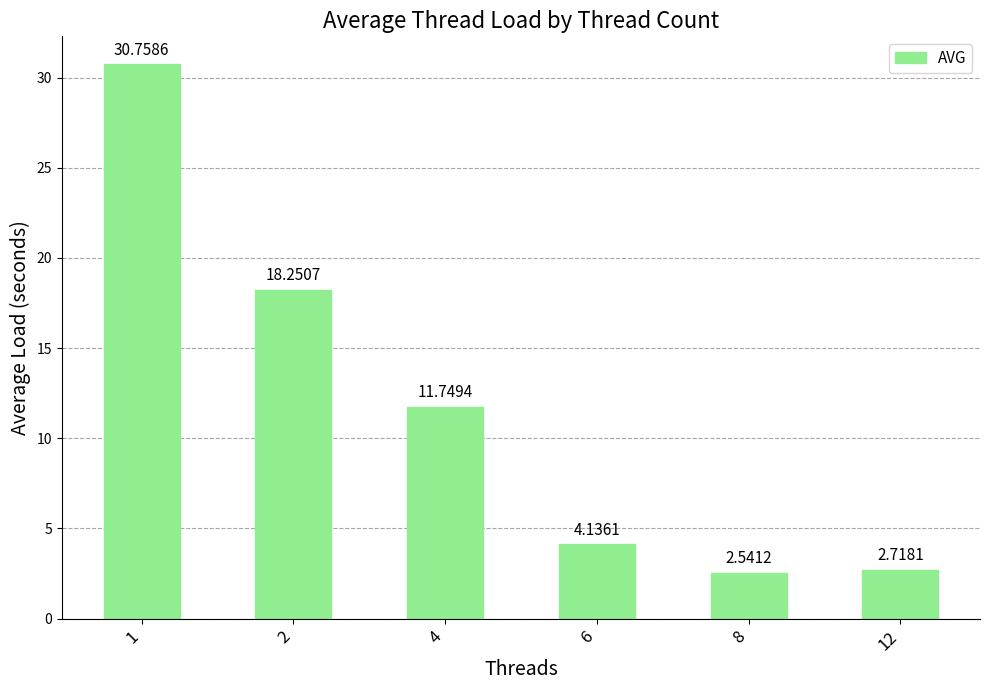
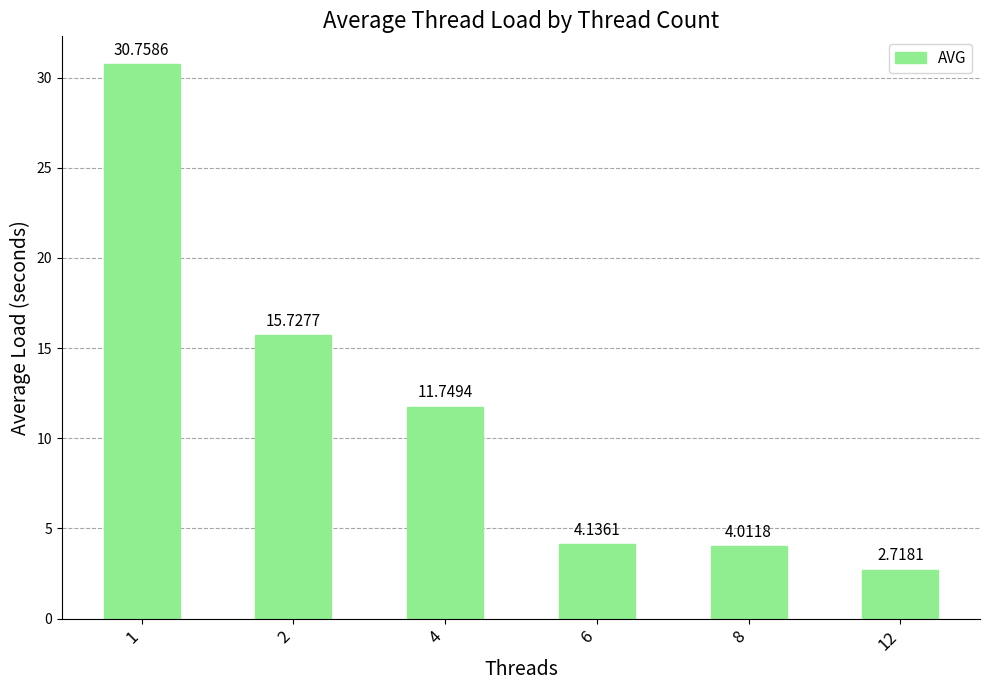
  {
    "1": 30.7586,
-   "2": 18.2507,
+   "2": 15.7277,
    "4": 11.7494,
    "6": 4.1361,
-   "8": 2.5412,
+   "8": 4.0118,
    "12": 2.7181
  }
